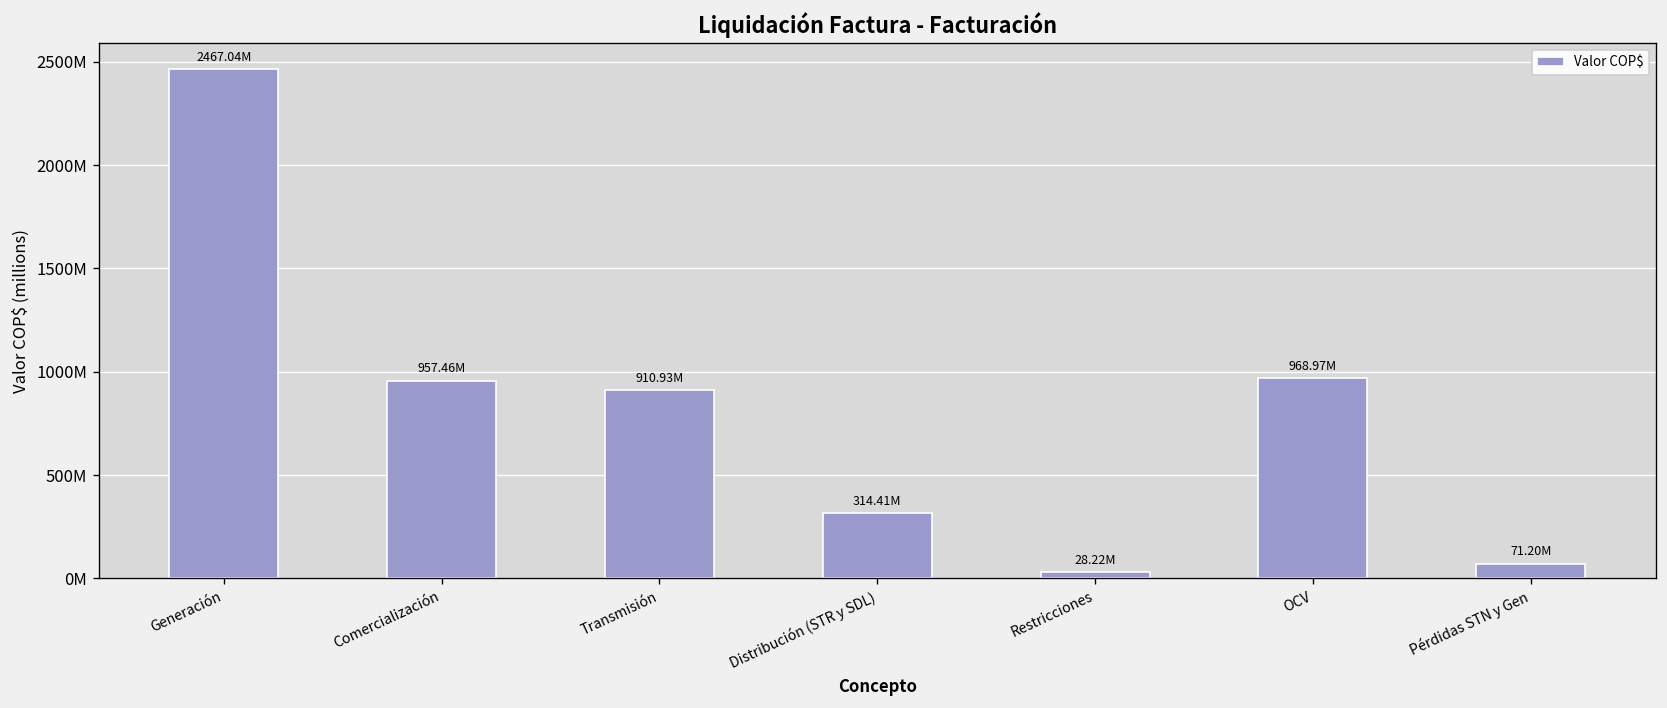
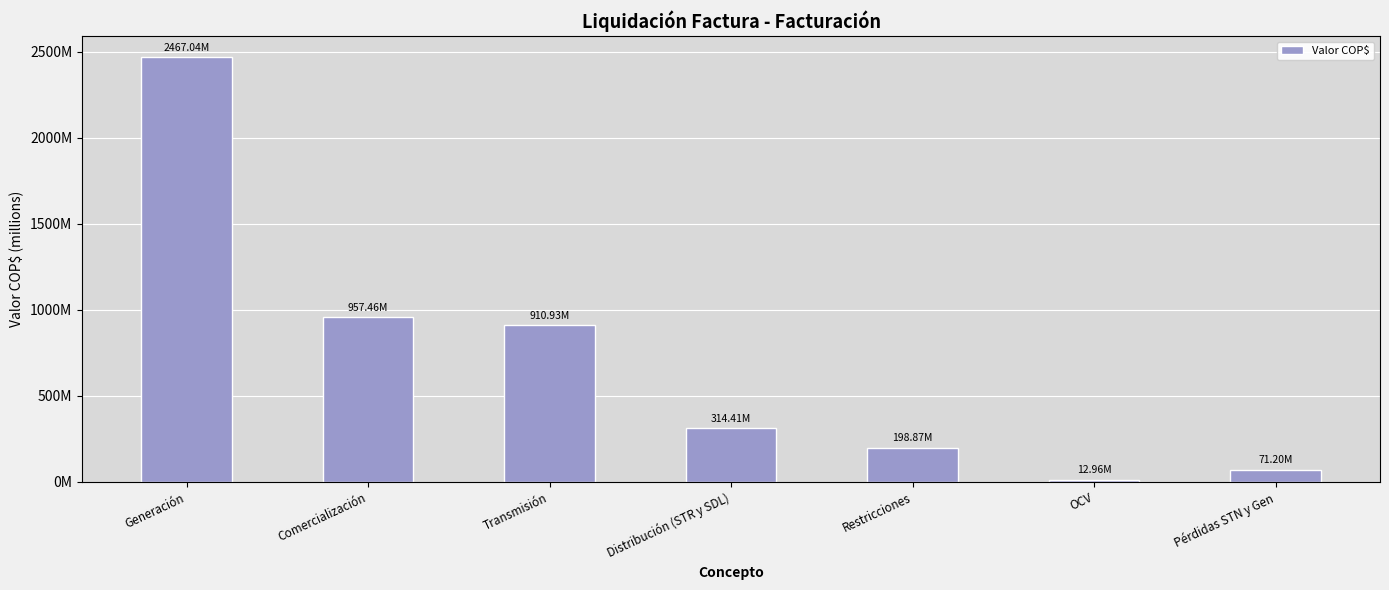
  {
    "Generación": "2467.04M",
    "Comercialización": "957.46M",
    "Transmisión": "910.93M",
    "Distribución (STR y SDL)": "314.41M",
-   "Restricciones": "28.22M",
-   "OCV": "968.97M",
+   "Restricciones": "198.87M",
+   "OCV": "12.96M",
    "Pérdidas STN y Gen": "71.20M"
  }
